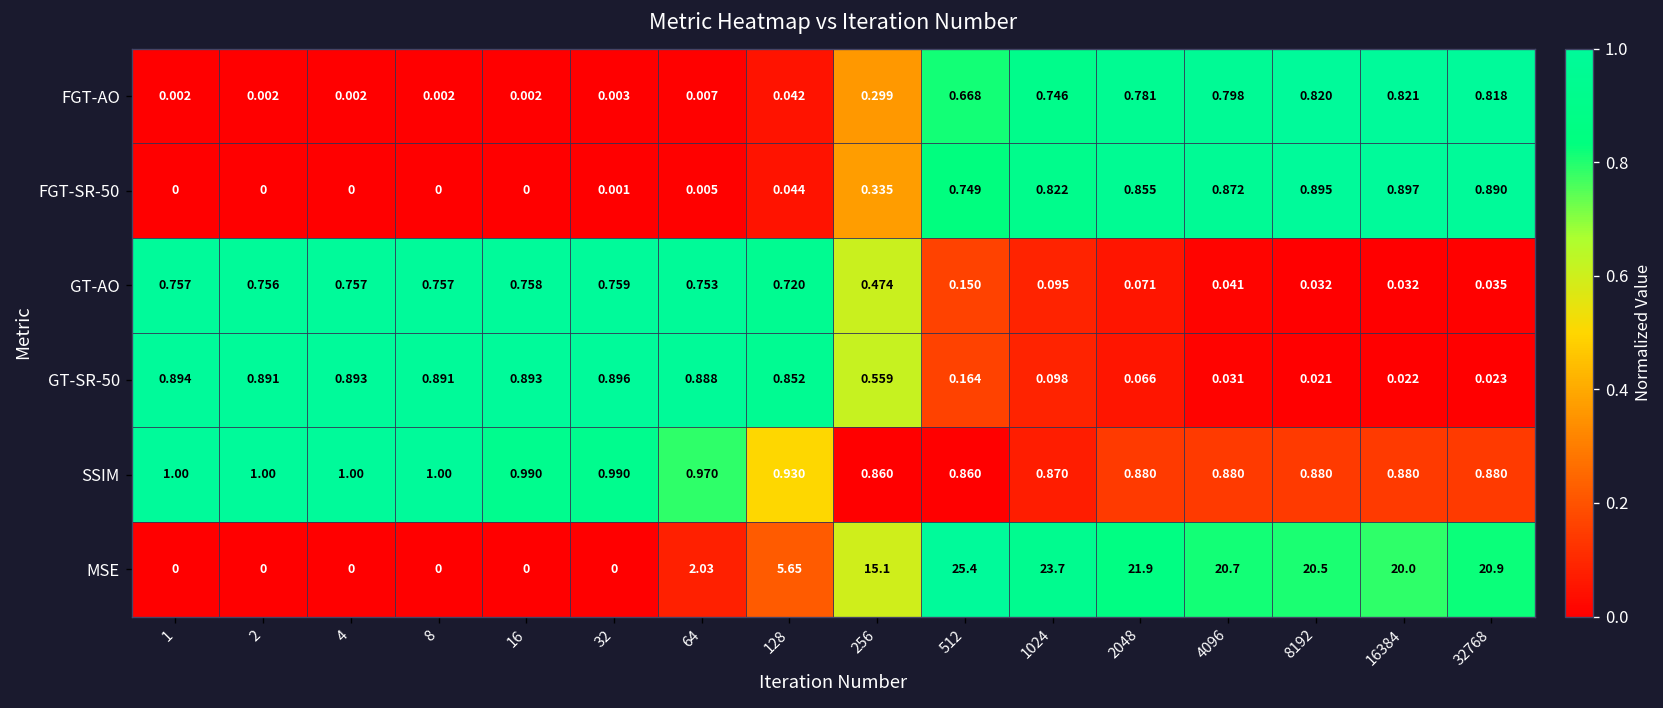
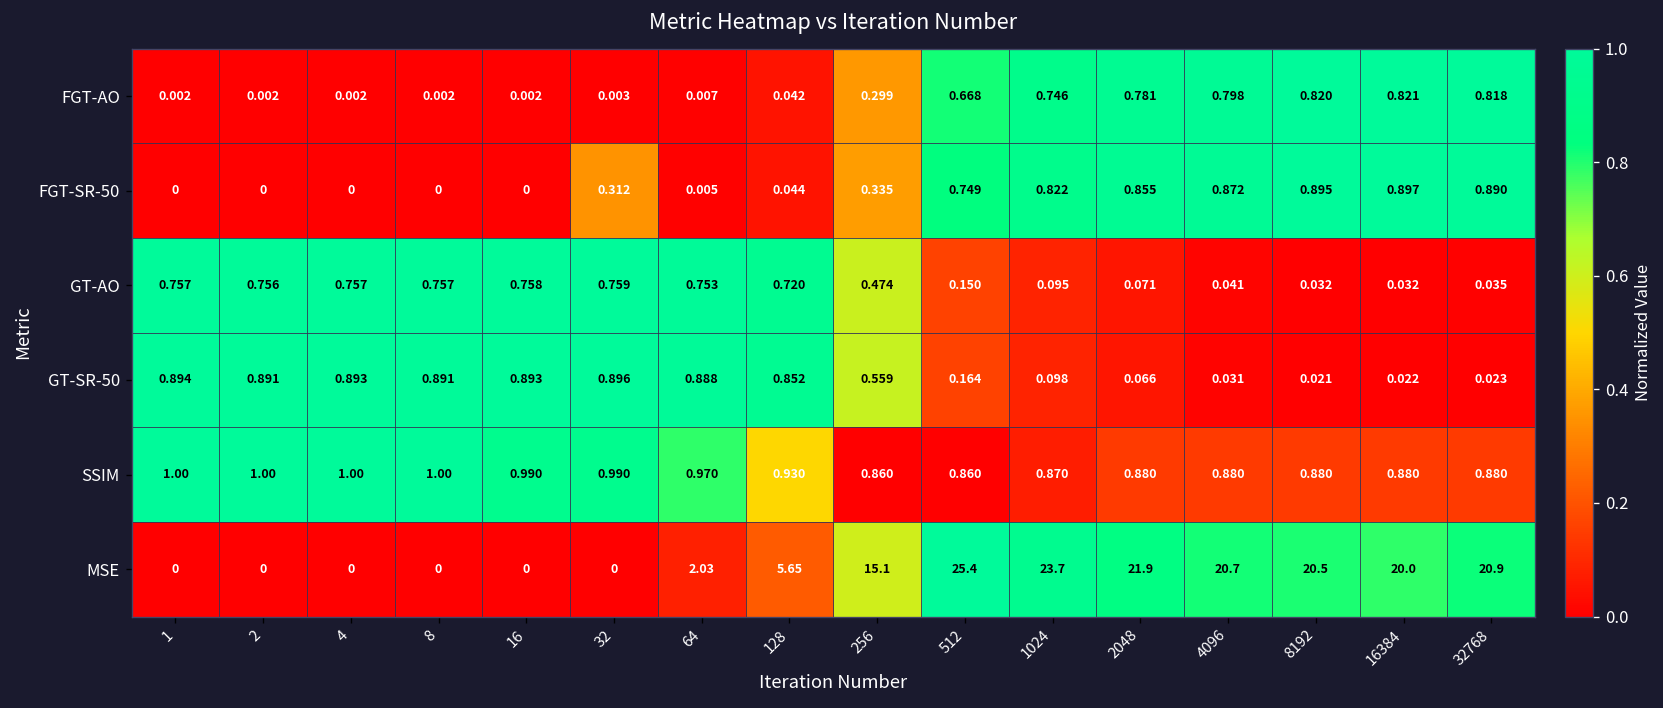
  {
    "FGT-AO": {
      "1": 0.002,
      "2": 0.002,
      "4": 0.002,
      "8": 0.002,
      "16": 0.002,
      "32": 0.003,
      "64": 0.007,
      "128": 0.042,
      "256": 0.299,
      "512": 0.668,
      "1024": 0.746,
      "2048": 0.781,
      "4096": 0.798,
      "8192": 0.820,
      "16384": 0.821,
      "32768": 0.818
    },
    "FGT-SR-50": {
      "1": 0,
      "2": 0,
      "4": 0,
      "8": 0,
      "16": 0,
-     "32": 0.001,
+     "32": 0.312,
      "64": 0.005,
      "128": 0.044,
      "256": 0.335,
      "512": 0.749,
      "1024": 0.822,
      "2048": 0.855,
      "4096": 0.872,
      "8192": 0.895,
      "16384": 0.897,
      "32768": 0.890
    },
    "GT-AO": {
      "1": 0.757,
      "2": 0.756,
      "4": 0.757,
      "8": 0.757,
      "16": 0.758,
      "32": 0.759,
      "64": 0.753,
      "128": 0.720,
      "256": 0.474,
      "512": 0.150,
      "1024": 0.095,
      "2048": 0.071,
      "4096": 0.041,
      "8192": 0.032,
      "16384": 0.032,
      "32768": 0.035
    },
    "GT-SR-50": {
      "1": 0.894,
      "2": 0.891,
      "4": 0.893,
      "8": 0.891,
      "16": 0.893,
      "32": 0.896,
      "64": 0.888,
      "128": 0.852,
      "256": 0.559,
      "512": 0.164,
      "1024": 0.098,
      "2048": 0.066,
      "4096": 0.031,
      "8192": 0.021,
      "16384": 0.022,
      "32768": 0.023
    },
    "SSIM": {
      "1": 1.00,
      "2": 1.00,
      "4": 1.00,
      "8": 1.00,
      "16": 0.990,
      "32": 0.990,
      "64": 0.970,
      "128": 0.930,
      "256": 0.860,
      "512": 0.860,
      "1024": 0.870,
      "2048": 0.880,
      "4096": 0.880,
      "8192": 0.880,
      "16384": 0.880,
      "32768": 0.880
    },
    "MSE": {
      "1": 0,
      "2": 0,
      "4": 0,
      "8": 0,
      "16": 0,
      "32": 0,
      "64": 2.03,
      "128": 5.65,
      "256": 15.1,
      "512": 25.4,
      "1024": 23.7,
      "2048": 21.9,
      "4096": 20.7,
      "8192": 20.5,
      "16384": 20.0,
      "32768": 20.9
    }
  }
